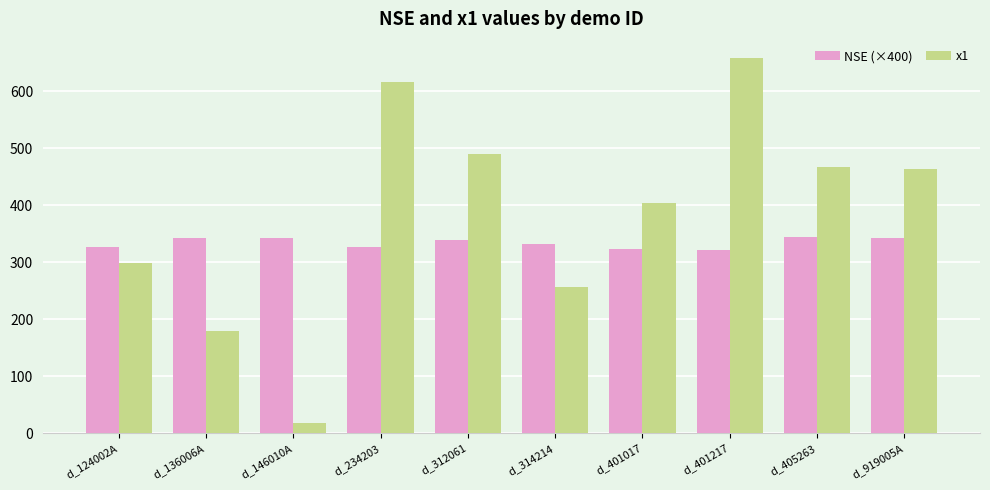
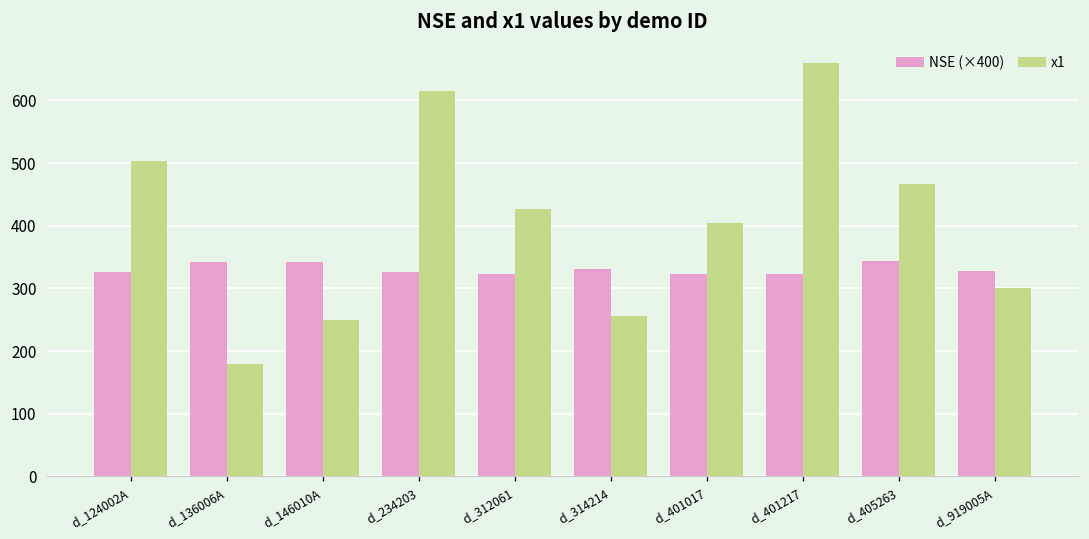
  {
    "NSE (×400)": {
      "d_124002A": 330,
      "d_136006A": 340,
      "d_146010A": 340,
      "d_234203": 330,
-     "d_312061": 340,
+     "d_312061": 320,
      "d_314214": 330,
      "d_401017": 320,
      "d_401217": 320,
      "d_405263": 340,
-     "d_919005A": 340
+     "d_919005A": 330
    },
    "x1": {
-     "d_124002A": 300,
+     "d_124002A": 500,
      "d_136006A": 180,
-     "d_146010A": 20,
+     "d_146010A": 250,
      "d_234203": 620,
-     "d_312061": 490,
+     "d_312061": 430,
      "d_314214": 260,
      "d_401017": 400,
      "d_401217": 660,
      "d_405263": 470,
-     "d_919005A": 460
+     "d_919005A": 300
    }
  }
